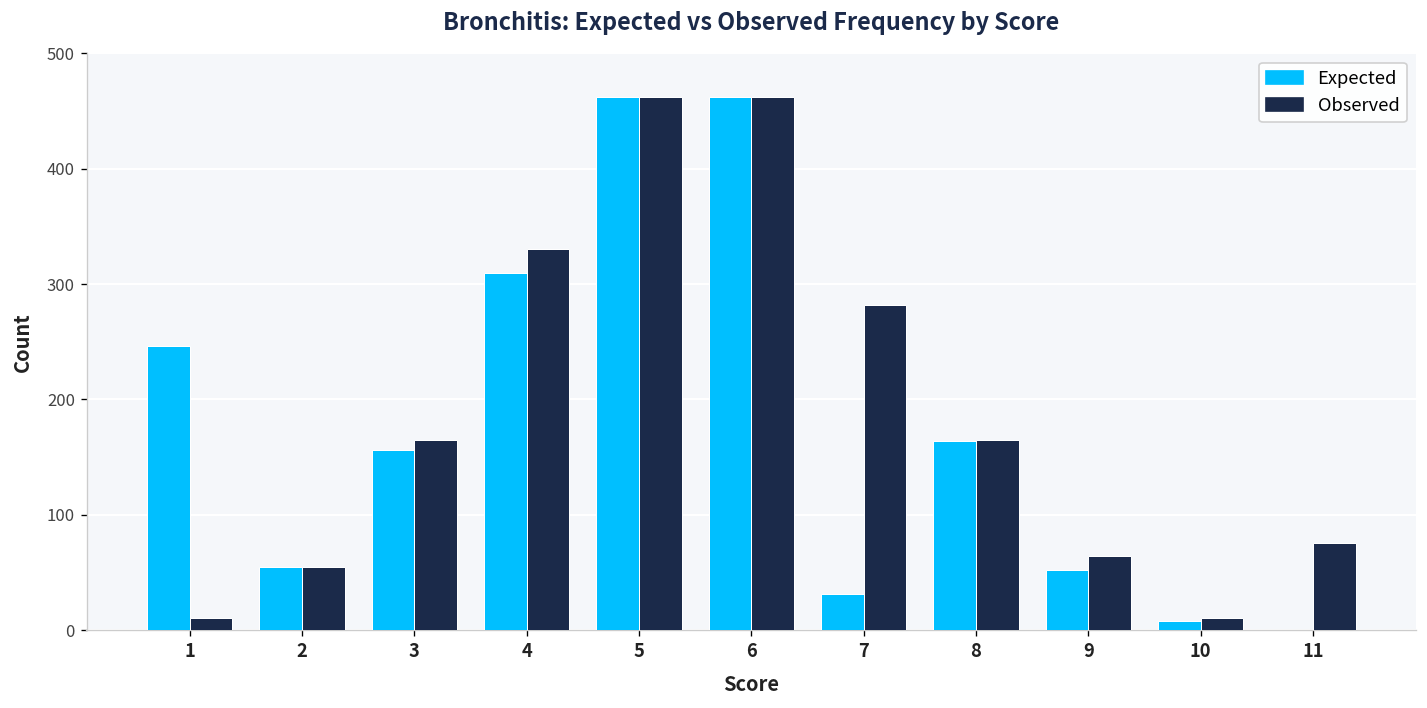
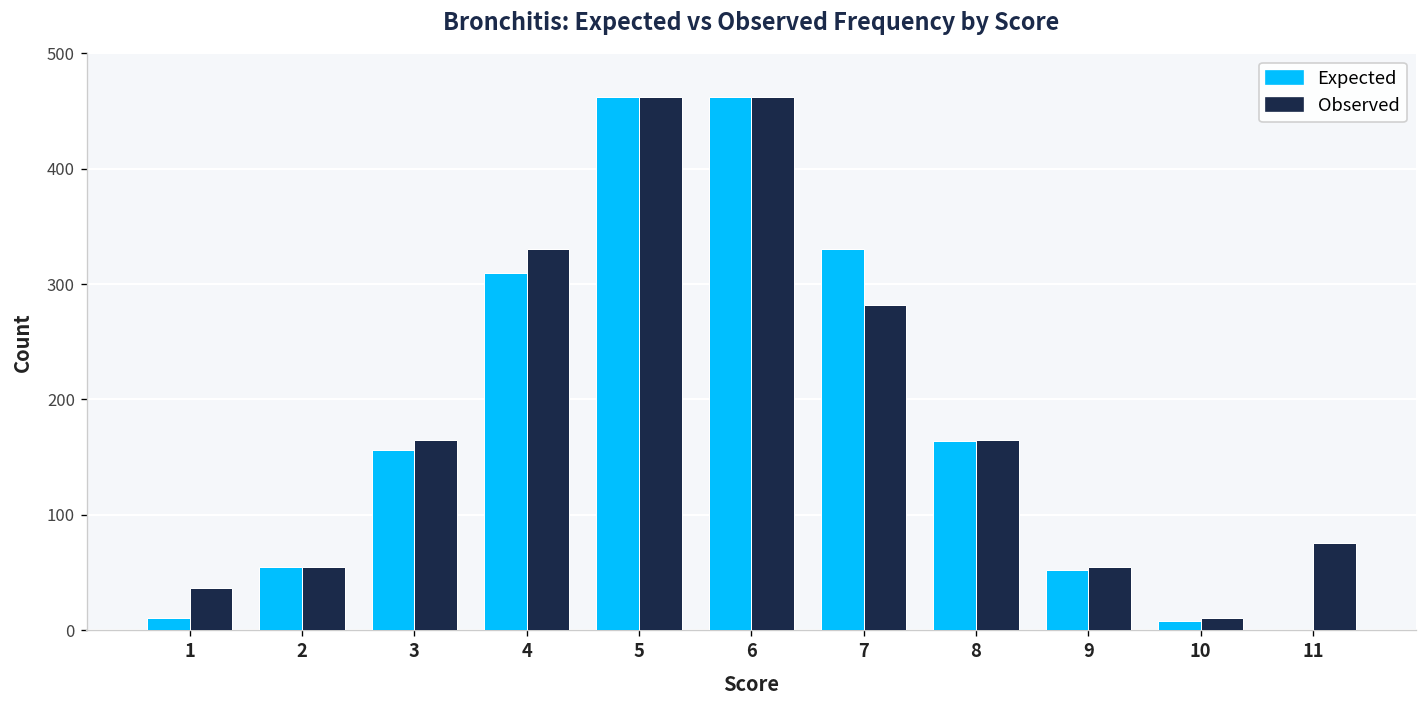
  {
    "Expected": {
-     "1": 250,
+     "1": 10,
      "2": 60,
      "3": 160,
      "4": 310,
      "5": 460,
      "6": 460,
-     "7": 30,
+     "7": 330,
      "8": 160,
      "9": 50,
      "10": 10,
      "11": 0
    },
    "Observed": {
-     "1": 10,
+     "1": 40,
      "2": 60,
      "3": 170,
      "4": 330,
      "5": 460,
      "6": 460,
      "7": 280,
      "8": 170,
-     "9": 64,
+     "9": 55,
      "10": 10,
      "11": 80
    }
  }
